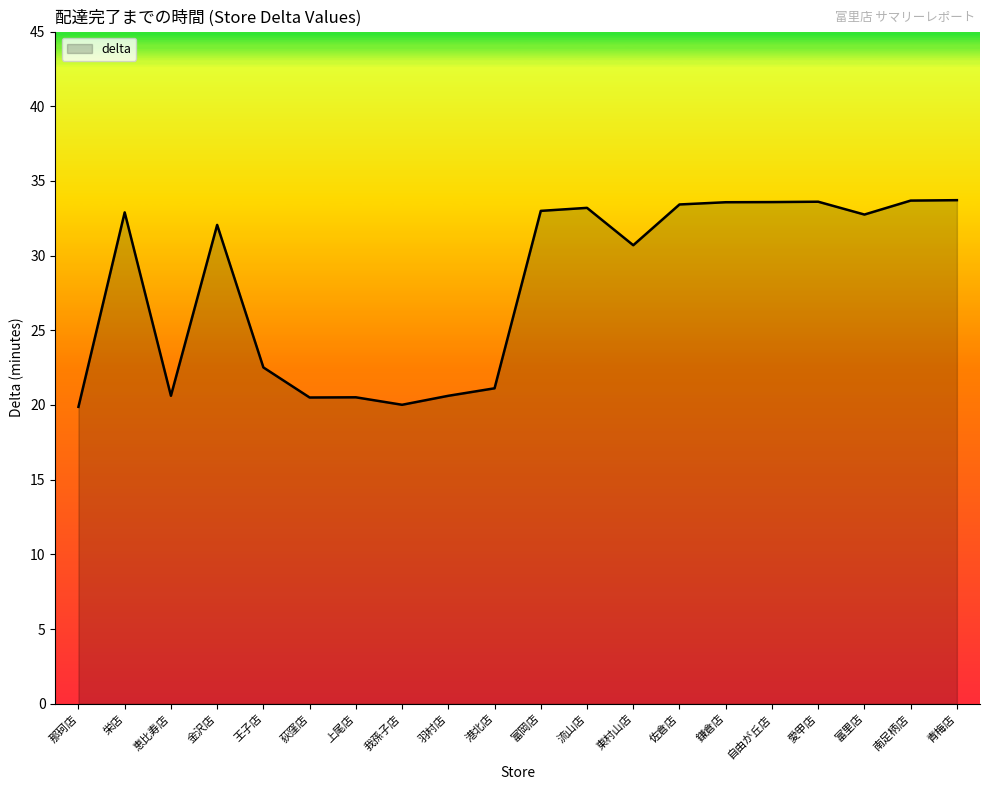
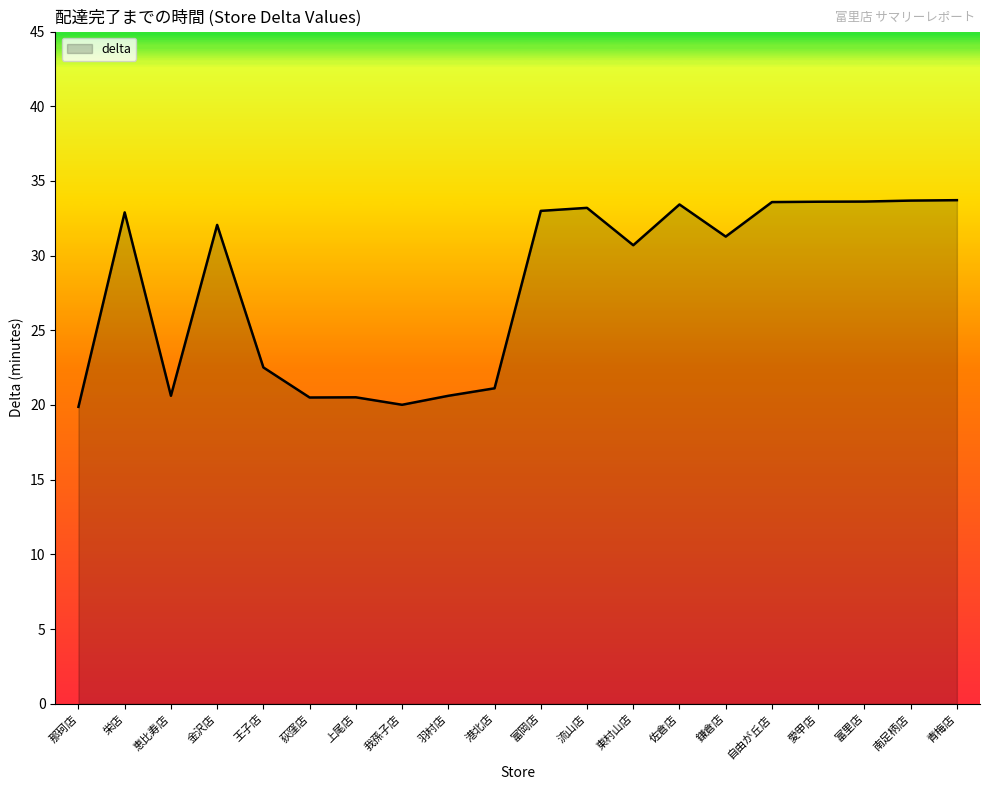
  {
    "那珂店": 19.9,
    "栄店": 32.9,
    "恵比寿店": 20.6,
    "金沢店": 32.1,
    "王子店": 22.5,
    "荻窪店": 20.5,
    "上尾店": 20.5,
    "我孫子店": 20.0,
    "羽村店": 20.6,
    "港北店": 21.1,
    "富岡店": 33.0,
    "流山店": 33.2,
    "東村山店": 30.7,
    "佐倉店": 33.4,
-   "鎌倉店": 33.6,
+   "鎌倉店": 31.3,
    "自由が丘店": 33.6,
    "愛甲店": 33.6,
-   "富里店": 32.7,
+   "富里店": 33.6,
    "南足柄店": 33.7,
    "青梅店": 33.7
  }
